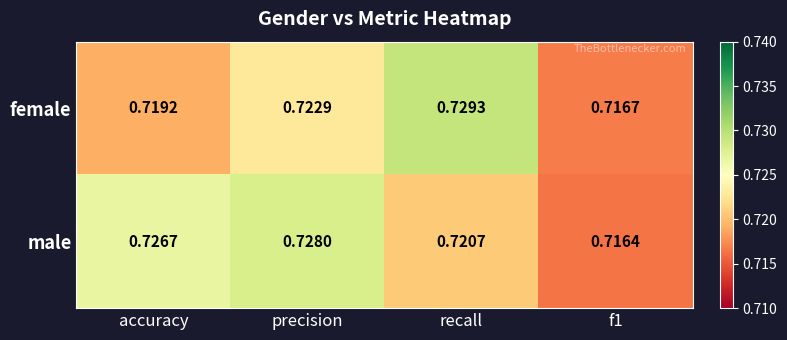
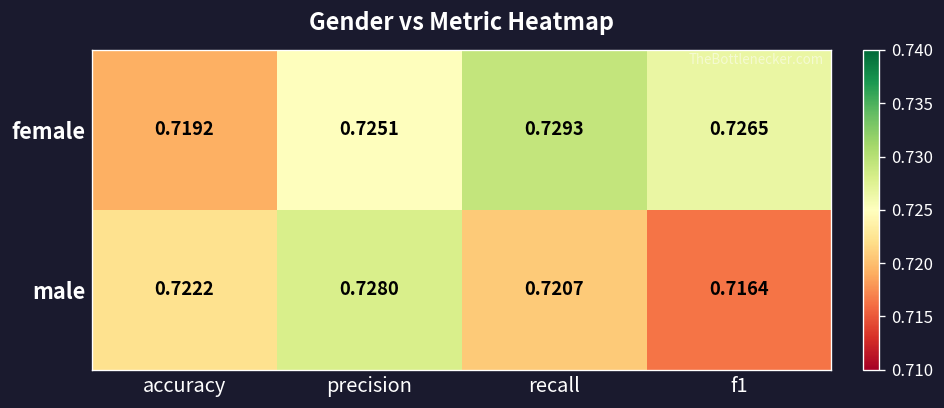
  {
    "female": {
      "accuracy": 0.7192,
-     "precision": 0.7229,
+     "precision": 0.7251,
      "recall": 0.7293,
-     "f1": 0.7167
+     "f1": 0.7265
    },
    "male": {
-     "accuracy": 0.7267,
+     "accuracy": 0.7222,
      "precision": 0.7280,
      "recall": 0.7207,
      "f1": 0.7164
    }
  }
